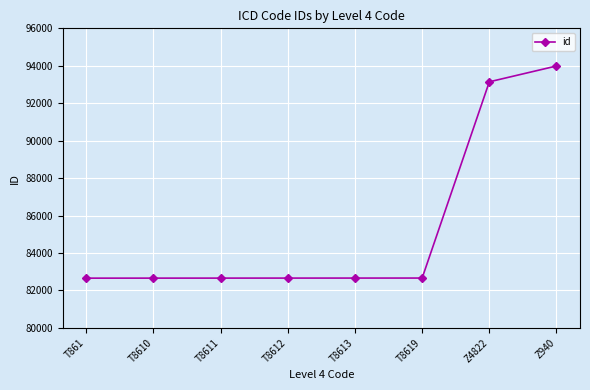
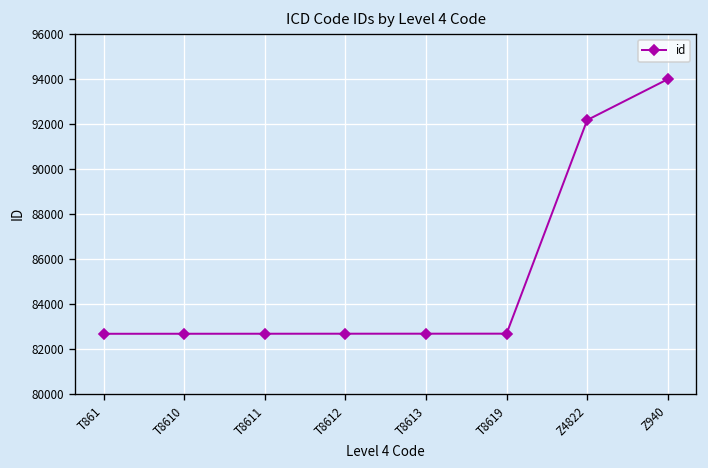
  {
    "T861": 82700,
    "T8610": 82700,
    "T8611": 82700,
    "T8612": 82700,
    "T8613": 82700,
    "T8619": 82700,
-   "Z4822": 93100,
+   "Z4822": 92200,
    "Z940": 94000
  }
